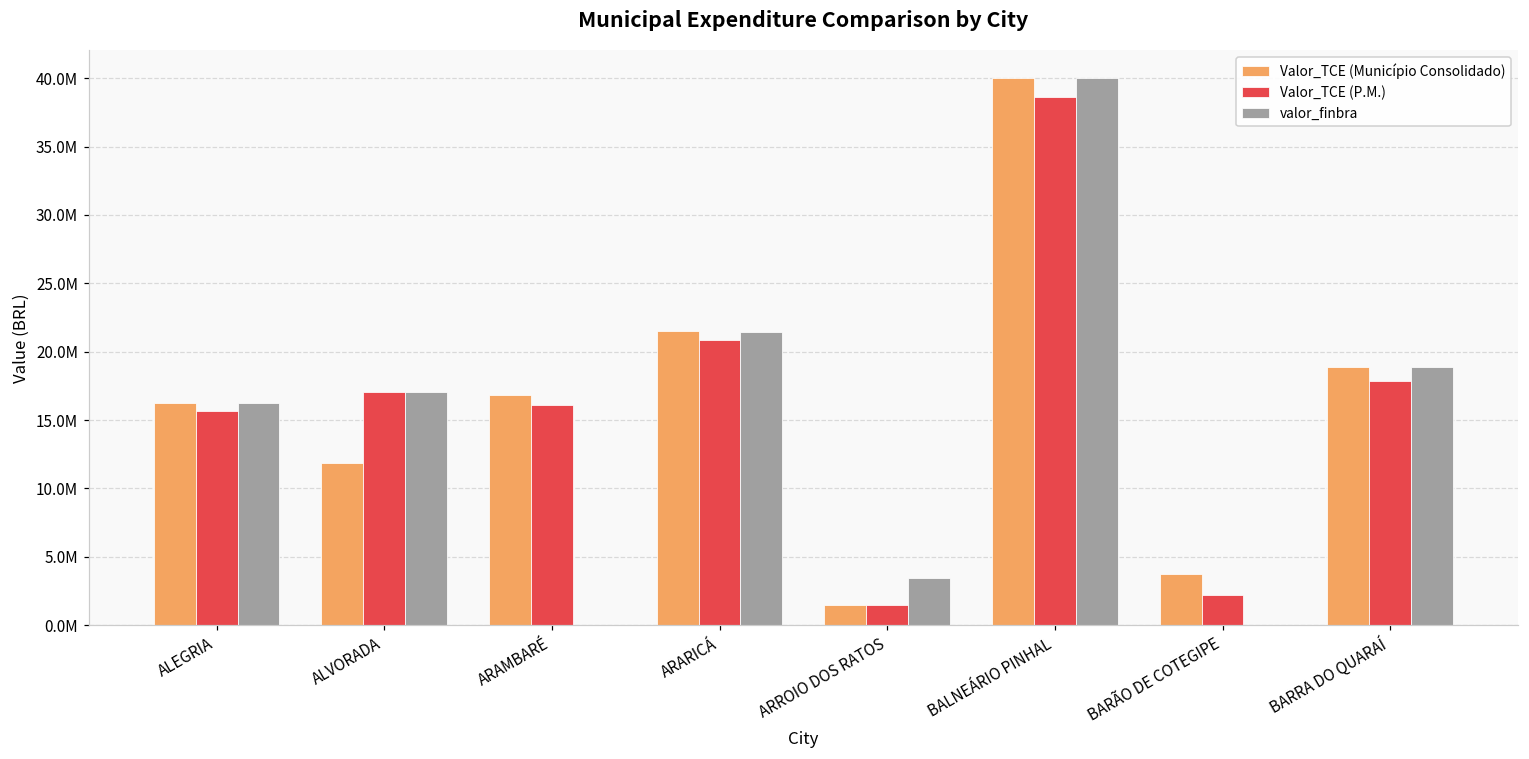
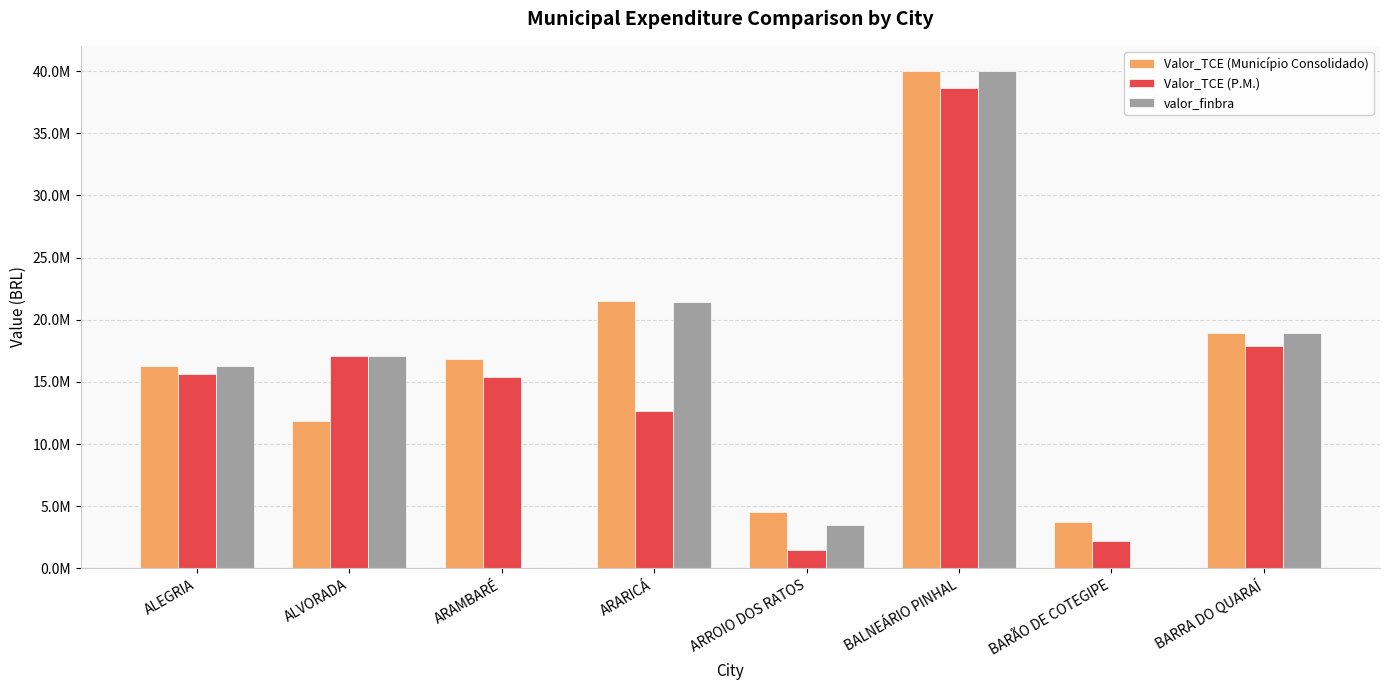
  {
    "Valor_TCE (Município Consolidado)": {
      "ALEGRIA": 16300000,
      "ALVORADA": 11900000,
      "ARAMBARÉ": 16800000,
      "ARARICÁ": 21500000,
-     "ARROIO DOS RATOS": 1500000,
+     "ARROIO DOS RATOS": 4500000,
      "BALNEÁRIO PINHAL": 40000000,
      "BARÃO DE COTEGIPE": 3700000,
      "BARRA DO QUARAÍ": 18900000
    },
    "Valor_TCE (P.M.)": {
      "ALEGRIA": 15600000,
      "ALVORADA": 17100000,
-     "ARAMBARÉ": 16100000,
-     "ARARICÁ": 20800000,
+     "ARAMBARÉ": 15400000,
+     "ARARICÁ": 12700000,
      "ARROIO DOS RATOS": 1500000,
      "BALNEÁRIO PINHAL": 38700000,
      "BARÃO DE COTEGIPE": 2200000,
      "BARRA DO QUARAÍ": 17900000
    },
    "valor_finbra": {
      "ALEGRIA": 16300000,
      "ALVORADA": 17000000,
      "ARAMBARÉ": 0,
      "ARARICÁ": 21500000,
      "ARROIO DOS RATOS": 3500000,
      "BALNEÁRIO PINHAL": 40000000,
      "BARÃO DE COTEGIPE": 0,
      "BARRA DO QUARAÍ": 18900000
    }
  }
